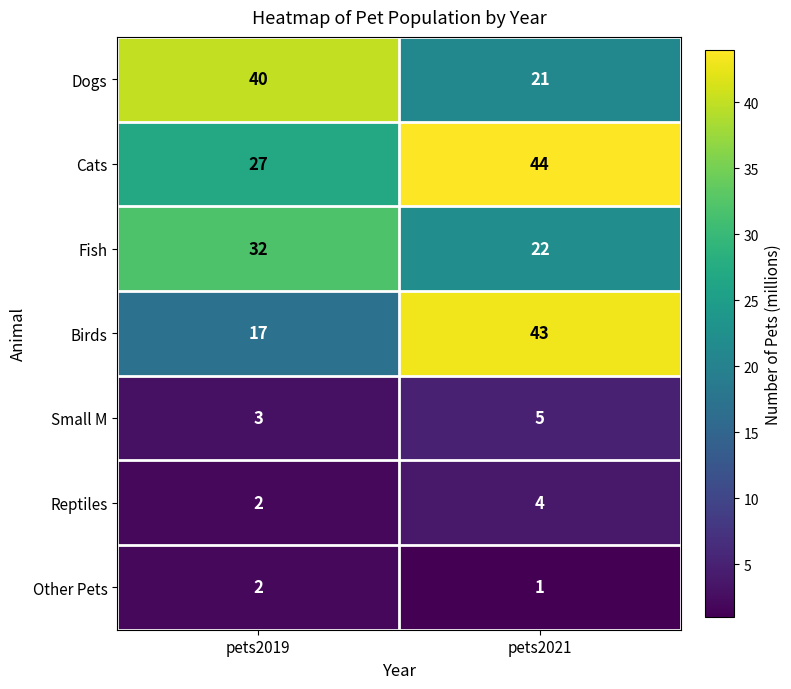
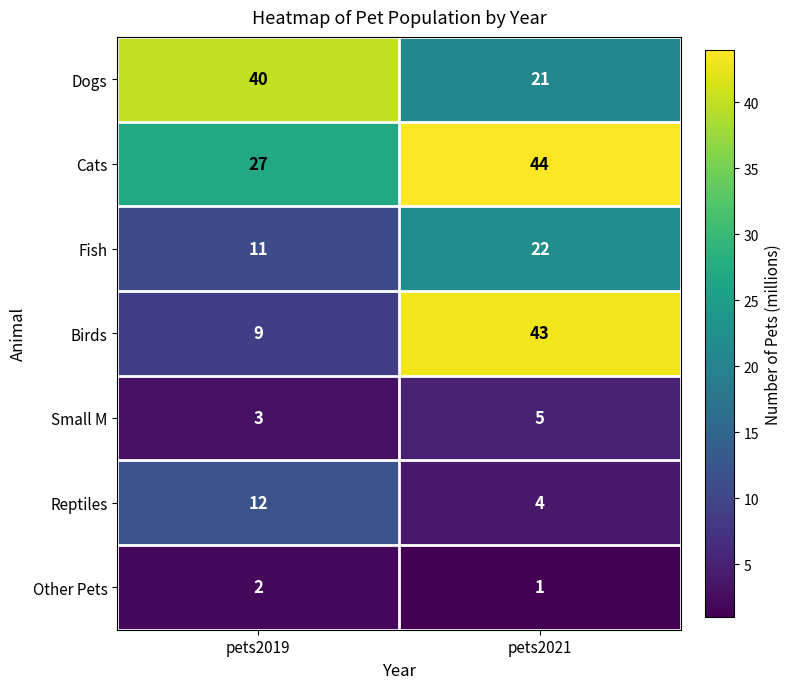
  {
    "Dogs": {
      "pets2019": 40,
      "pets2021": 21
    },
    "Cats": {
      "pets2019": 27,
      "pets2021": 44
    },
    "Fish": {
-     "pets2019": 32,
+     "pets2019": 11,
      "pets2021": 22
    },
    "Birds": {
-     "pets2019": 17,
+     "pets2019": 9,
      "pets2021": 43
    },
    "Small M": {
      "pets2019": 3,
      "pets2021": 5
    },
    "Reptiles": {
-     "pets2019": 2,
+     "pets2019": 12,
      "pets2021": 4
    },
    "Other Pets": {
      "pets2019": 2,
      "pets2021": 1
    }
  }
